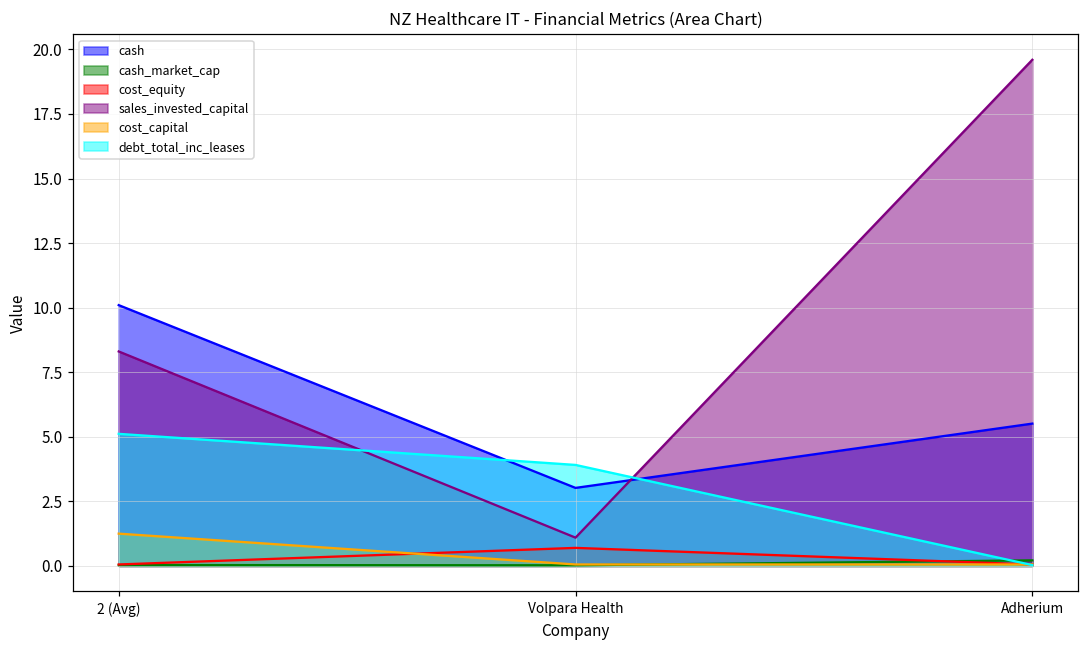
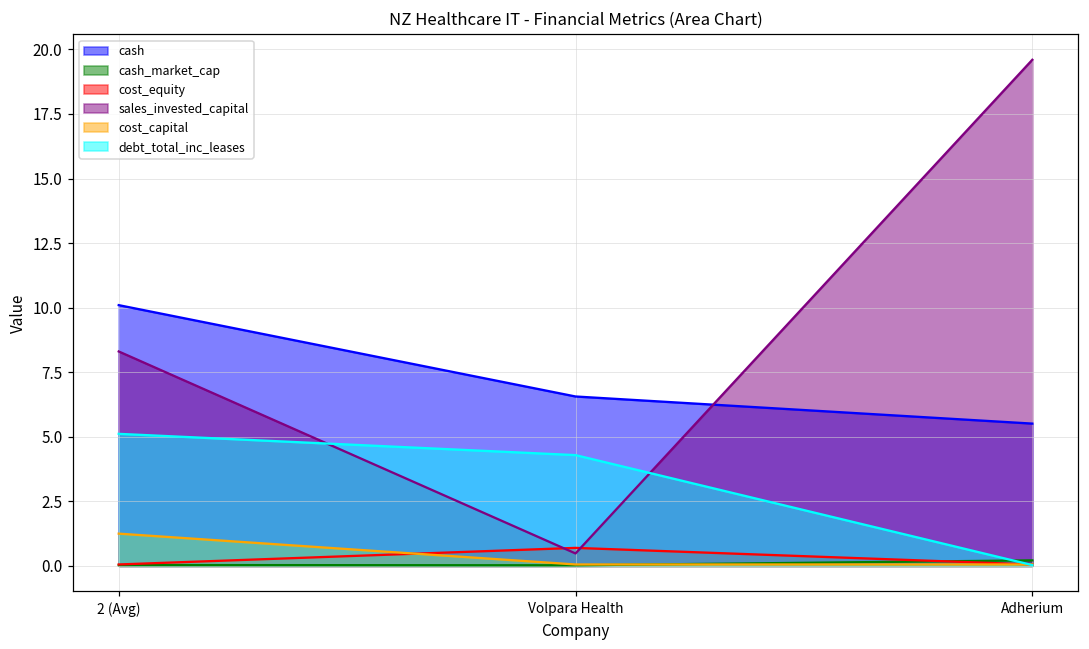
  {
    "cash": {
      "2 (Avg)": 10.1,
-     "Volpara Health": 3.0,
+     "Volpara Health": 6.6,
      "Adherium": 5.5
    },
    "cash_market_cap": {
      "Adherium": 0.2
    },
    "cost_equity": {
      "Volpara Health": 0.7
    },
    "sales_invested_capital": {
      "2 (Avg)": 8.3,
-     "Volpara Health": 1.1,
+     "Volpara Health": 0.5,
      "Adherium": 19.6
    },
    "cost_capital": {
      "2 (Avg)": 1.2
    },
    "debt_total_inc_leases": {
      "2 (Avg)": 5.1,
-     "Volpara Health": 3.9
+     "Volpara Health": 4.3
    }
  }
